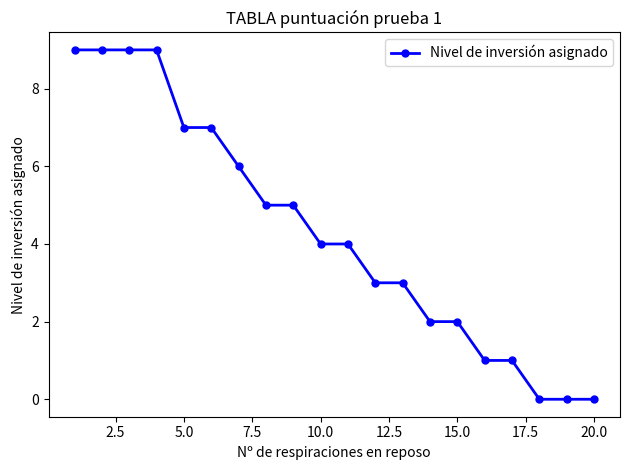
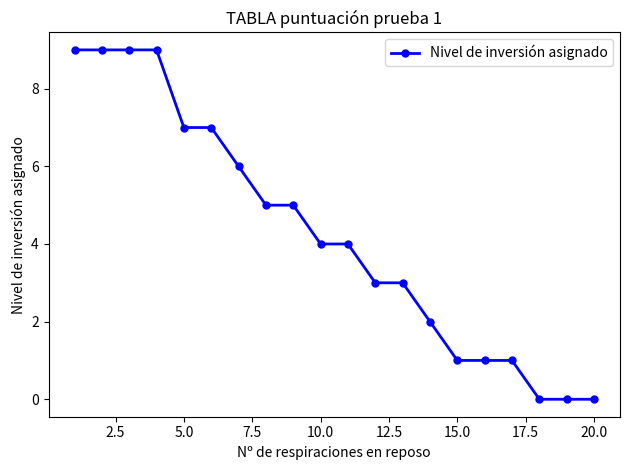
  {
    "5.0": 7,
    "10.0": 4,
-   "15.0": 2,
+   "15.0": 1,
    "20.0": 0
  }
